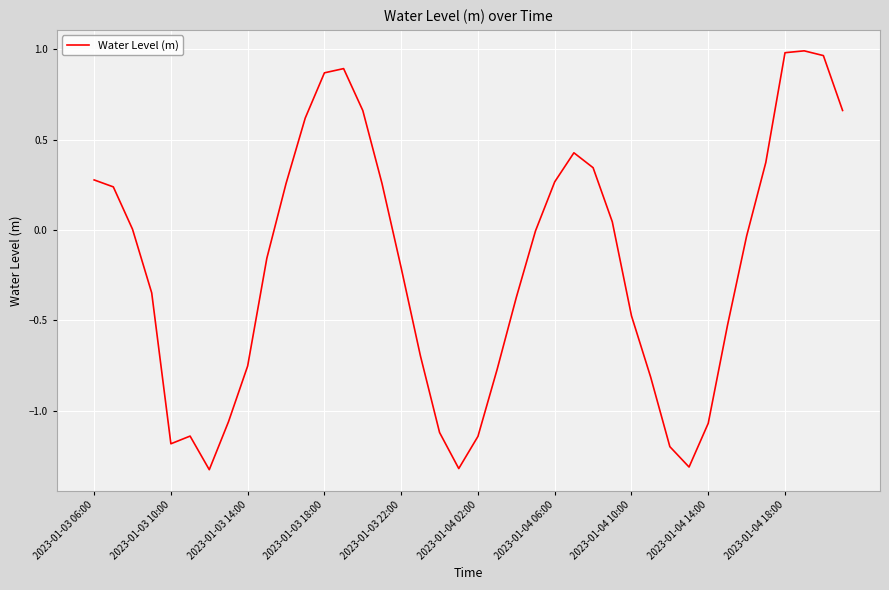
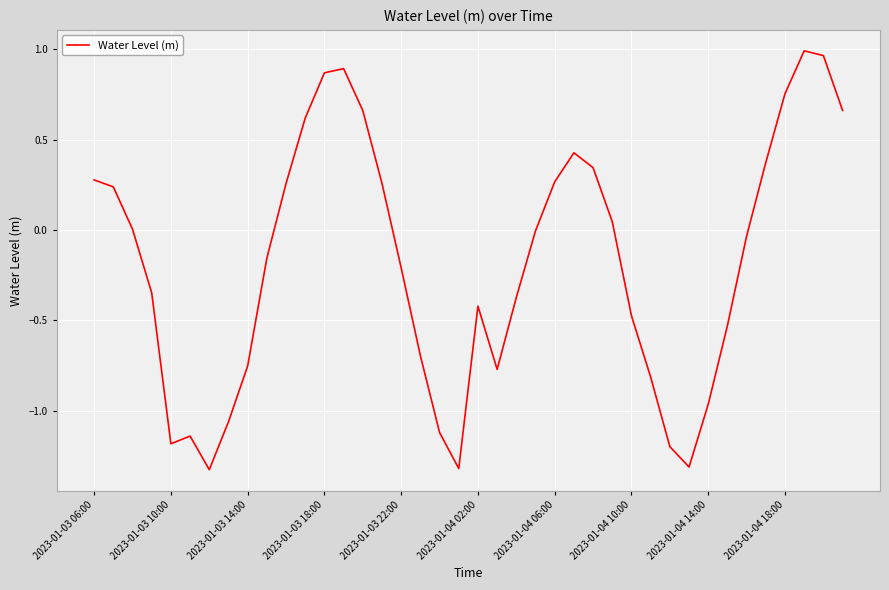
  {
    "2023-01-03 06:00": 0.28,
    "2023-01-03 10:00": -1.18,
    "2023-01-03 14:00": -0.75,
    "2023-01-03 18:00": 0.87,
    "2023-01-03 22:00": -0.21,
-   "2023-01-04 02:00": -1.14,
+   "2023-01-04 02:00": -0.42,
    "2023-01-04 06:00": 0.27,
    "2023-01-04 10:00": -0.48,
-   "2023-01-04 14:00": -1.07,
-   "2023-01-04 18:00": 0.98
+   "2023-01-04 14:00": -0.96,
+   "2023-01-04 18:00": 0.75
  }
